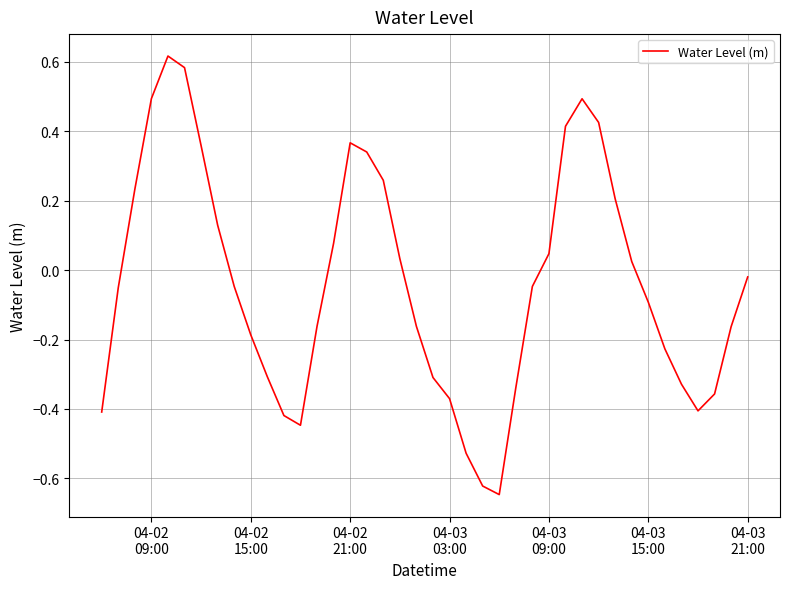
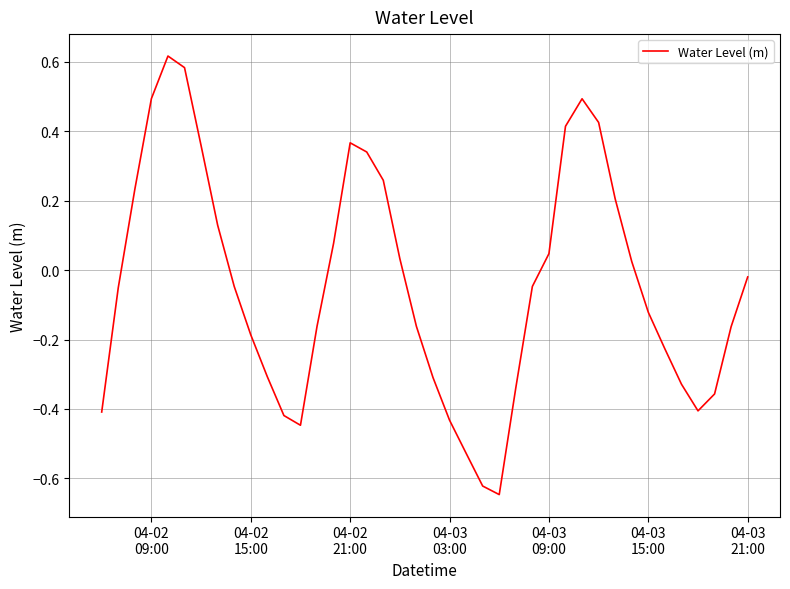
  {
    "04-02 09:00": 0.49,
    "04-02 15:00": -0.19,
    "04-02 21:00": 0.37,
-   "04-03 03:00": -0.37,
+   "04-03 03:00": -0.43,
    "04-03 09:00": 0.05,
-   "04-03 15:00": -0.09,
+   "04-03 15:00": -0.12,
    "04-03 21:00": -0.02
  }
